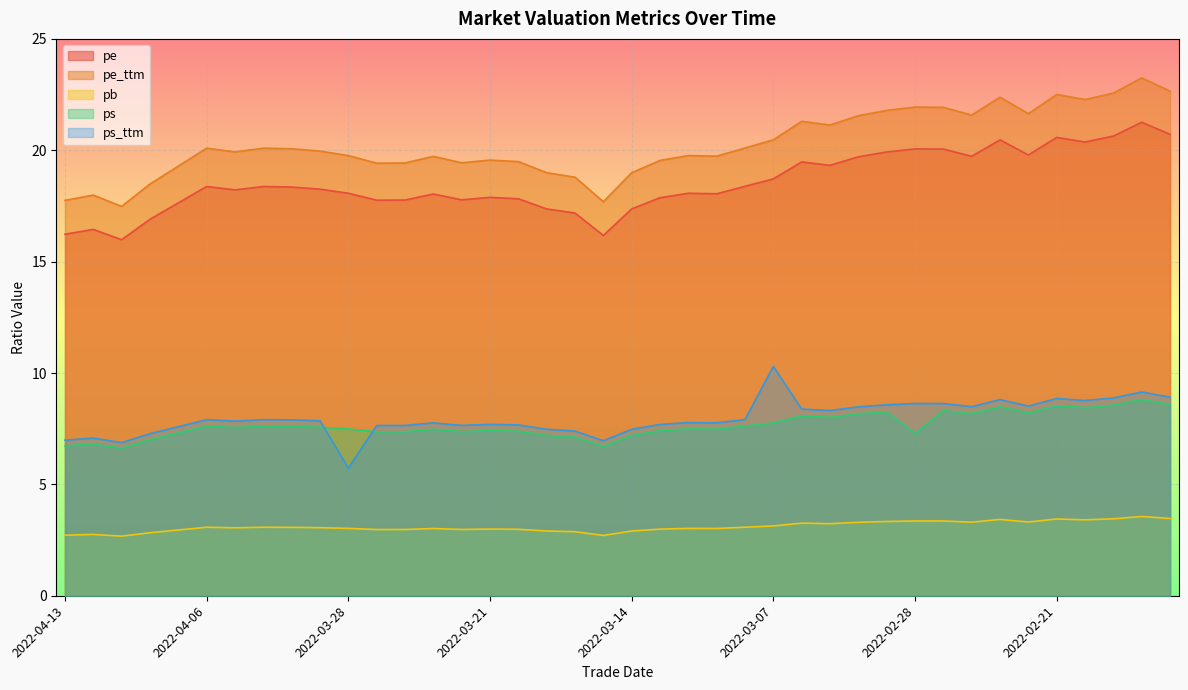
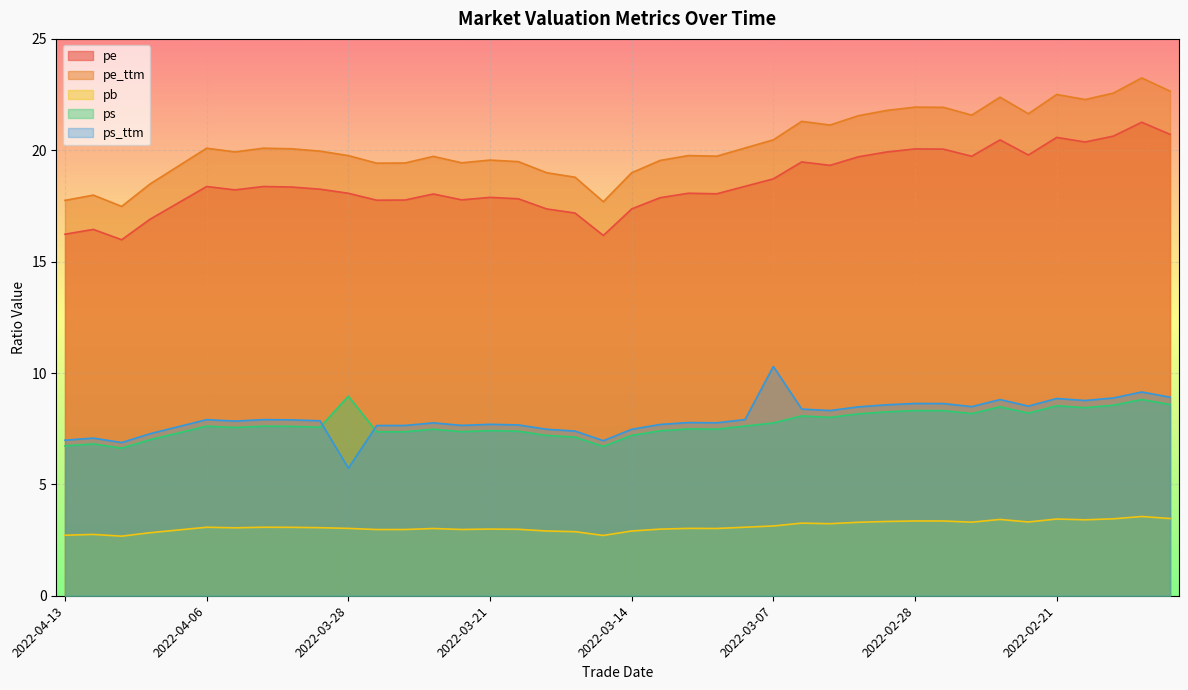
  {
    "ps": {
      "2022-04-13": 6.7,
      "2022-04-06": 7.6,
-     "2022-03-28": 7.5,
+     "2022-03-28": 9.0,
      "2022-03-21": 7.4,
      "2022-03-14": 7.2,
      "2022-03-07": 7.8,
-     "2022-02-28": 7.3,
+     "2022-02-28": 8.3,
      "2022-02-21": 8.5
    },
    "ps_ttm": {
      "2022-04-13": 7.0,
      "2022-04-06": 7.9,
      "2022-03-28": 5.7,
      "2022-03-21": 7.7,
      "2022-03-14": 7.5,
      "2022-03-07": 10.3,
      "2022-02-28": 8.6,
      "2022-02-21": 8.9
    }
  }
